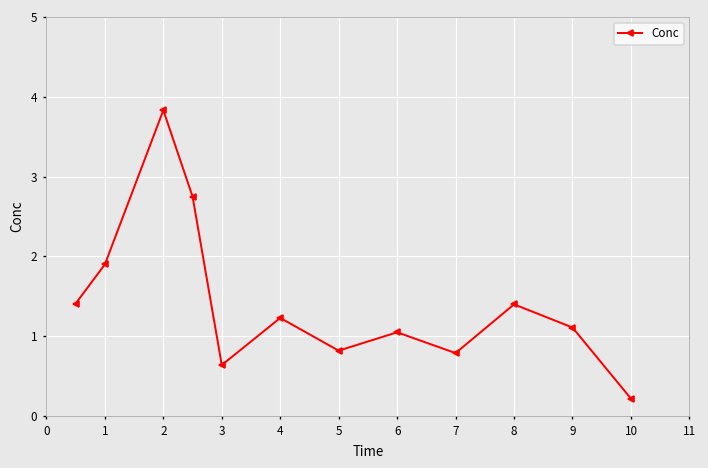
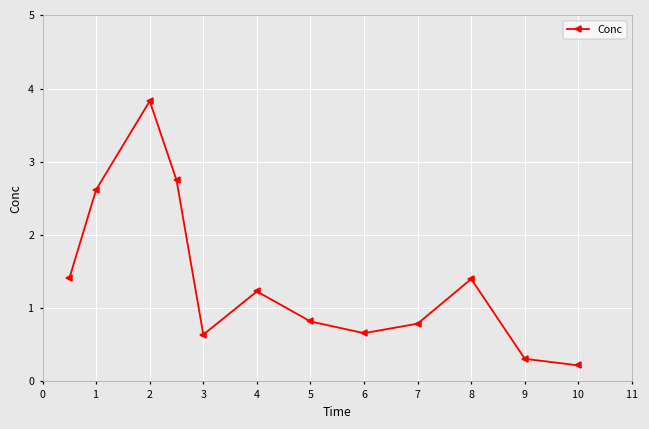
  {
-   "1": 1.9,
+   "1": 2.6,
    "2": 3.8,
    "3": 0.6,
    "4": 1.2,
    "5": 0.8,
-   "6": 1.1,
+   "6": 0.7,
    "7": 0.8,
    "8": 1.4,
-   "9": 1.1,
+   "9": 0.3,
    "10": 0.2
  }
